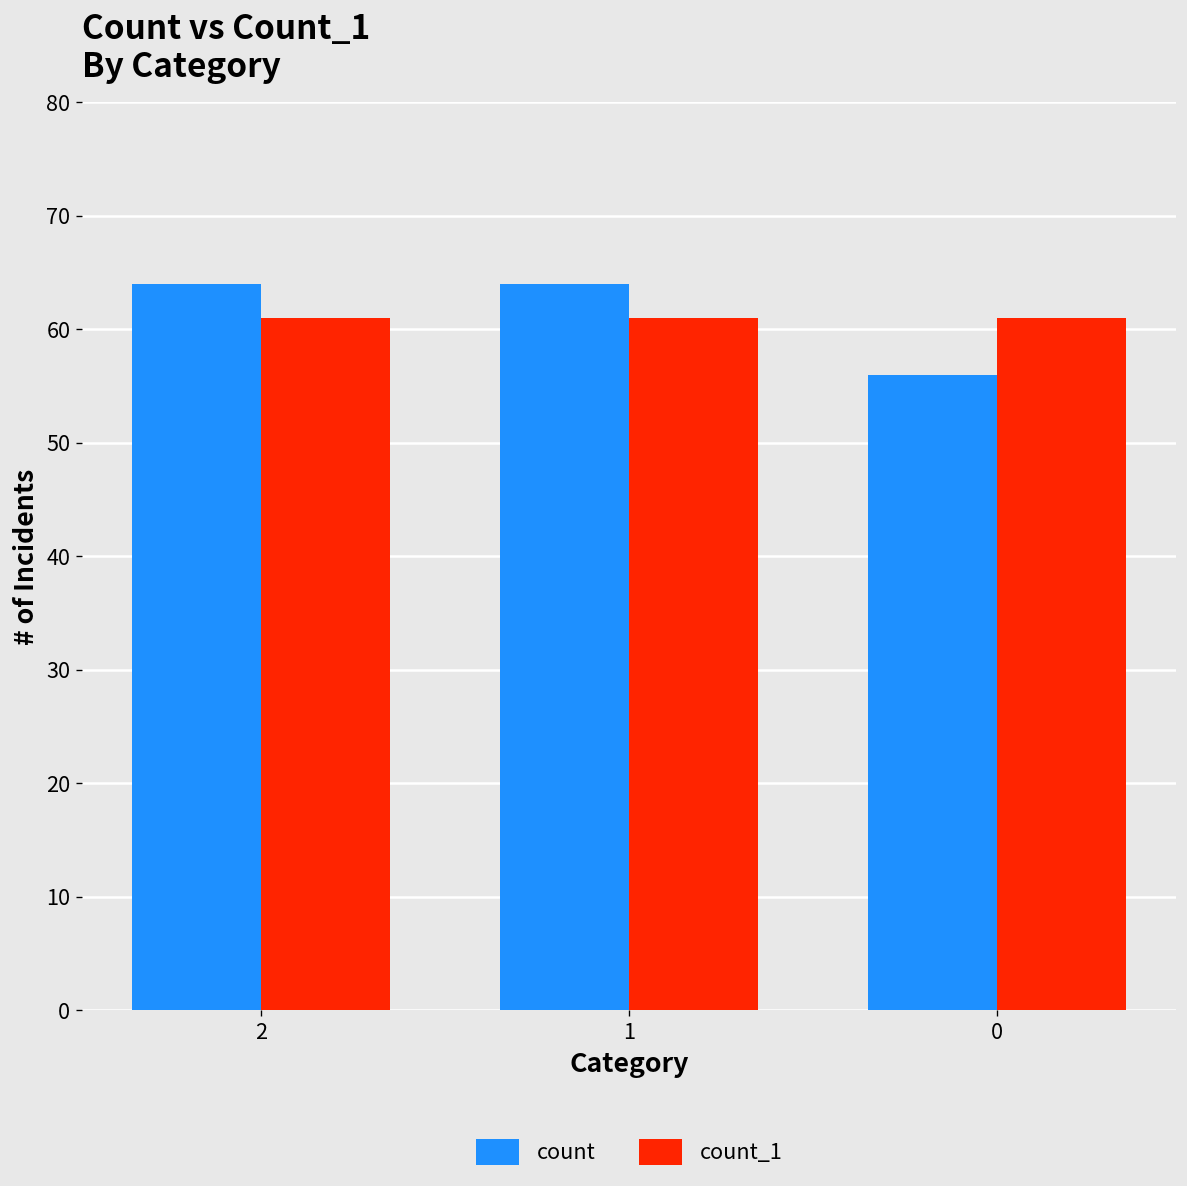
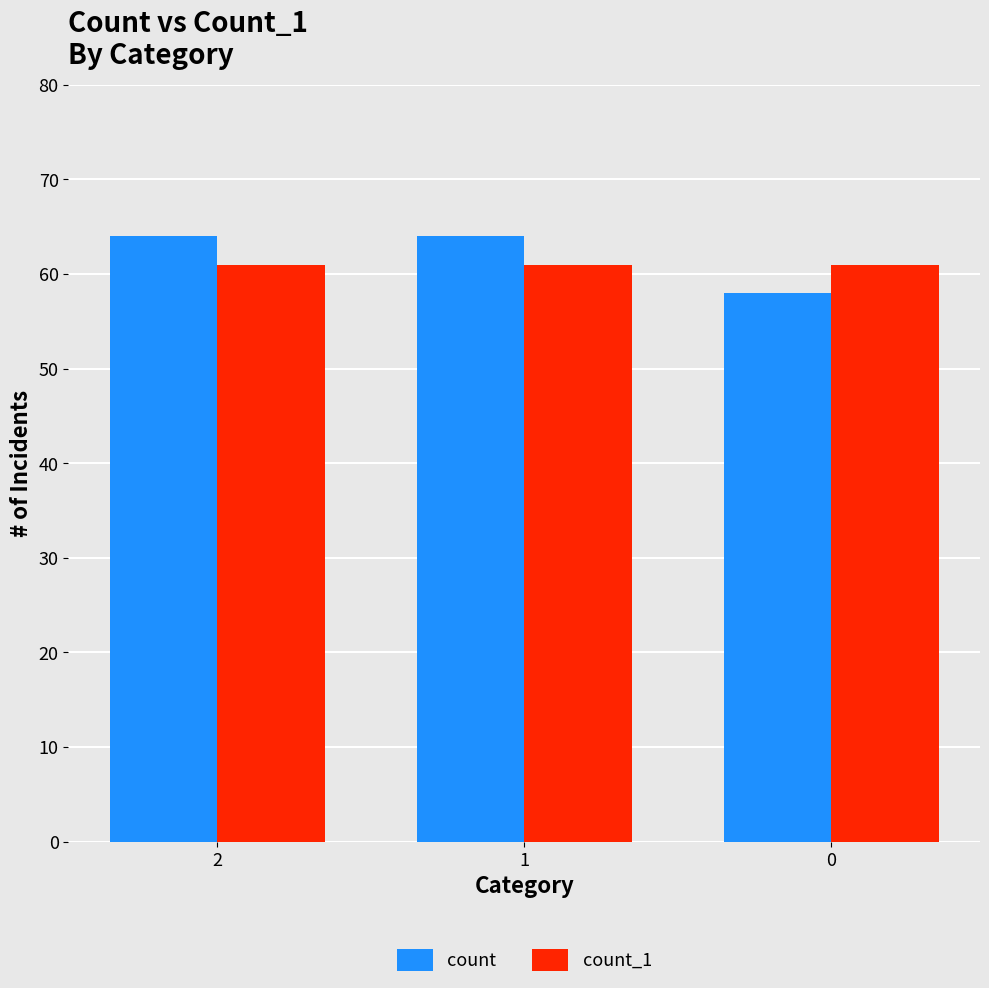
  {
    "count": {
      "2": 64,
      "1": 64,
-     "0": 56
+     "0": 58
    },
    "count_1": {
      "2": 61,
      "1": 61,
      "0": 61
    }
  }
